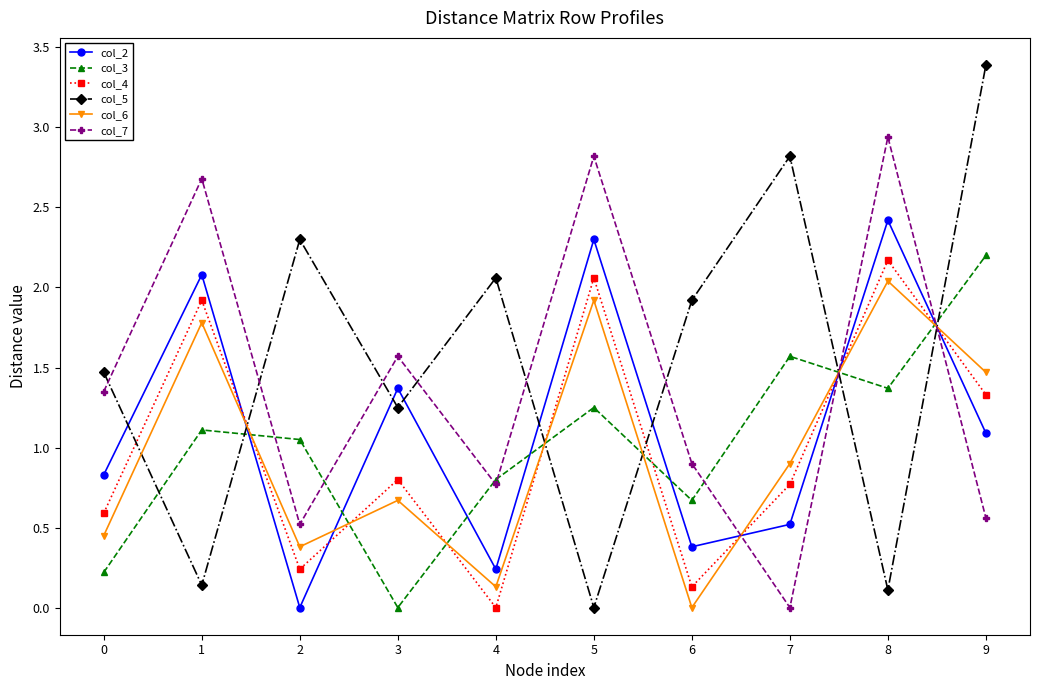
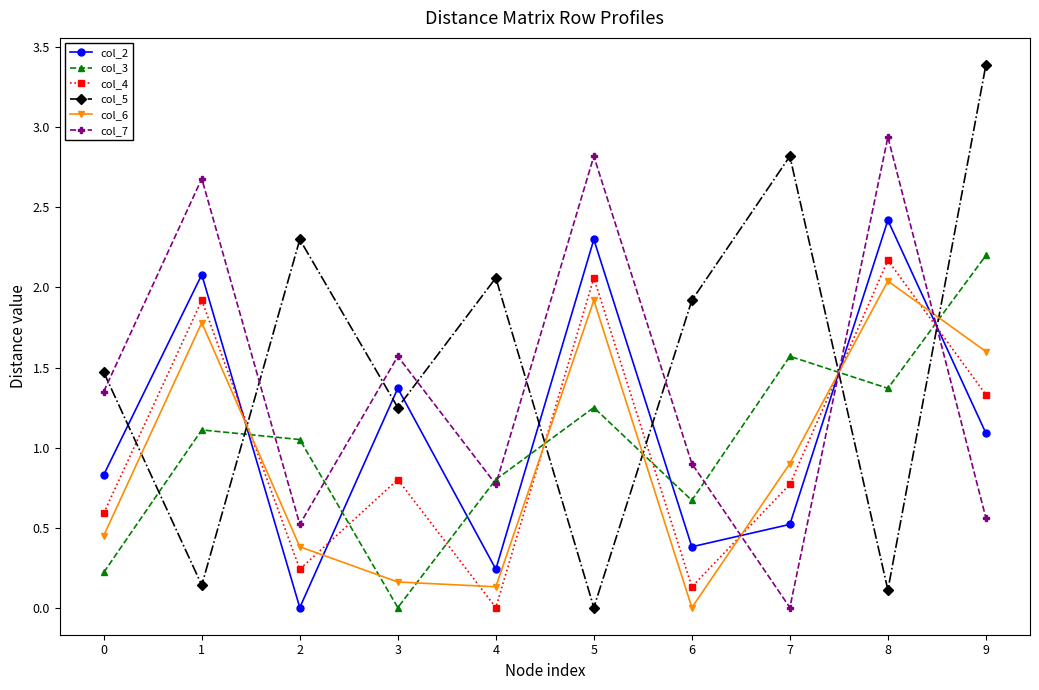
  {
    "col_2": {
      "0": 0.83,
      "1": 2.08,
      "2": 0.00,
      "3": 1.37,
      "4": 0.24,
      "5": 2.30,
      "6": 0.38,
      "7": 0.52,
      "8": 2.42,
      "9": 1.09
    },
    "col_3": {
      "0": 0.22,
      "1": 1.11,
      "2": 1.05,
      "3": 0.00,
      "4": 0.80,
      "5": 1.25,
      "6": 0.67,
      "7": 1.57,
      "8": 1.37,
      "9": 2.20
    },
    "col_4": {
      "0": 0.59,
      "1": 1.92,
      "2": 0.24,
      "3": 0.80,
      "4": 0.00,
      "5": 2.06,
      "6": 0.13,
      "7": 0.77,
      "8": 2.17,
      "9": 1.33
    },
    "col_5": {
      "0": 1.47,
      "1": 0.14,
      "2": 2.30,
      "3": 1.25,
      "4": 2.06,
      "5": 0.00,
      "6": 1.92,
      "7": 2.82,
      "8": 0.11,
      "9": 3.39
    },
    "col_6": {
      "0": 0.45,
      "1": 1.78,
      "2": 0.38,
-     "3": 0.67,
+     "3": 0.16,
      "4": 0.13,
      "5": 1.92,
      "6": 0.00,
      "7": 0.90,
      "8": 2.04,
-     "9": 1.47
+     "9": 1.60
    },
    "col_7": {
      "0": 1.35,
      "1": 2.68,
      "2": 0.52,
      "3": 1.57,
      "4": 0.77,
      "5": 2.82,
      "6": 0.90,
      "7": 0.00,
      "8": 2.94,
      "9": 0.56
    }
  }
